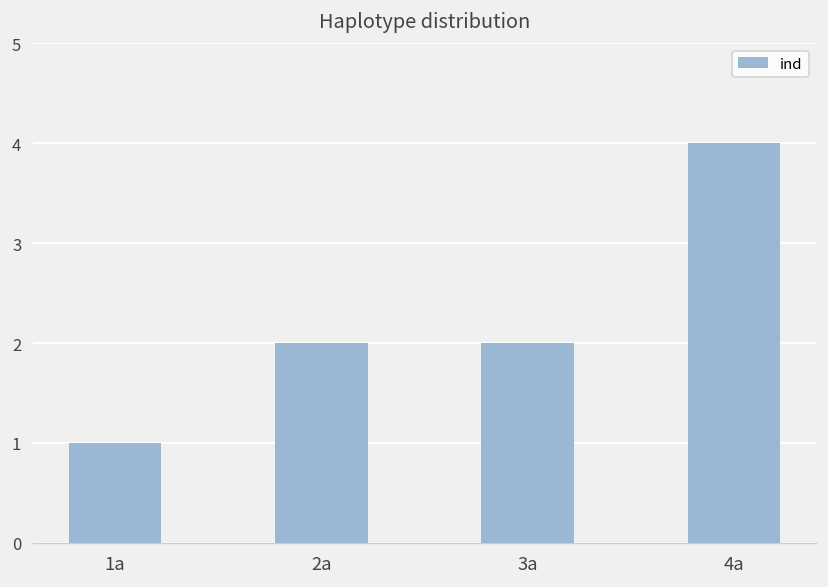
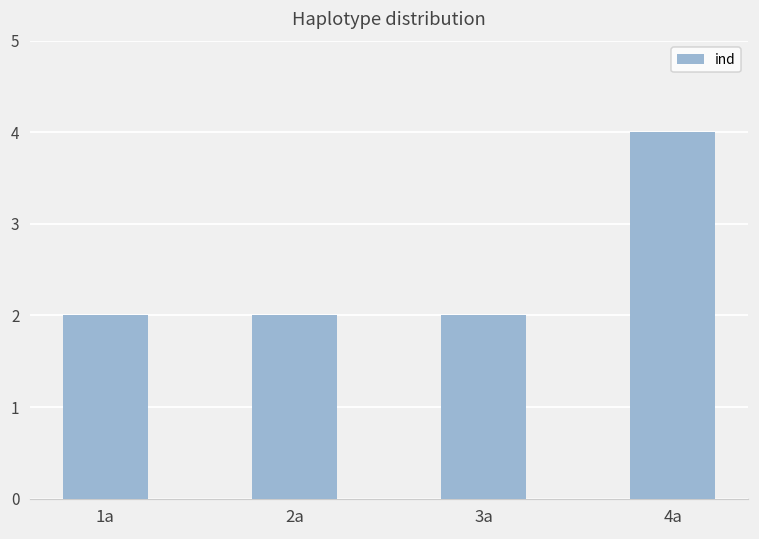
  {
-   "1a": 1,
+   "1a": 2,
    "2a": 2,
    "3a": 2,
    "4a": 4
  }
